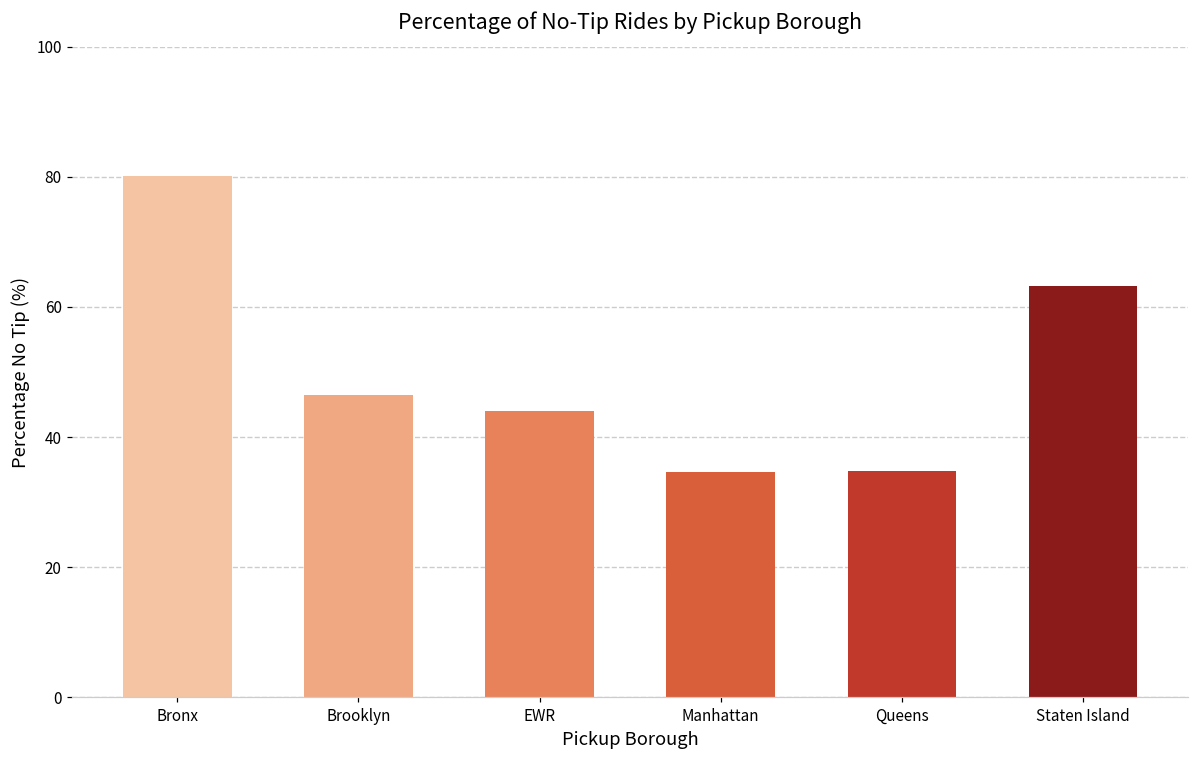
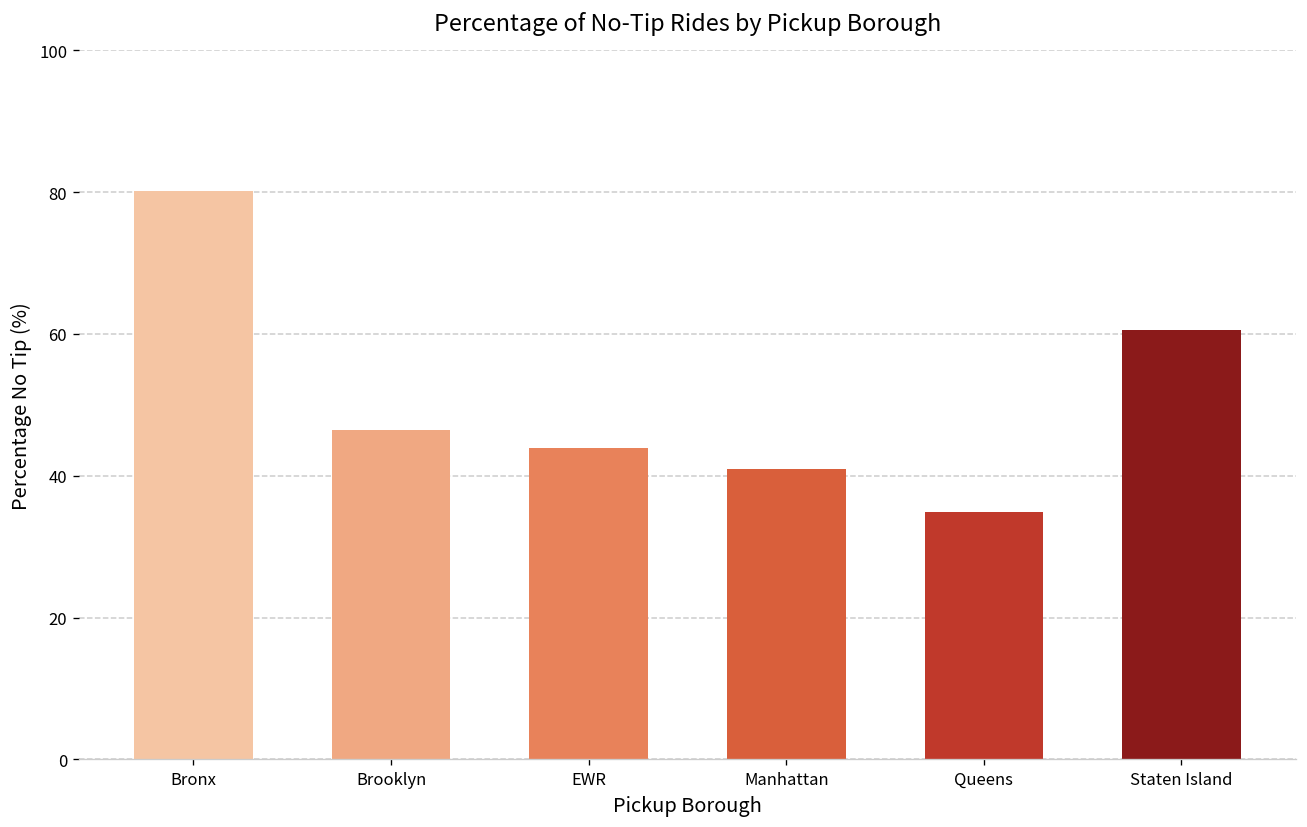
  {
    "Bronx": 80,
    "Brooklyn": 46,
    "EWR": 44,
-   "Manhattan": 35,
+   "Manhattan": 41,
    "Queens": 35,
-   "Staten Island": 63
+   "Staten Island": 60
  }
